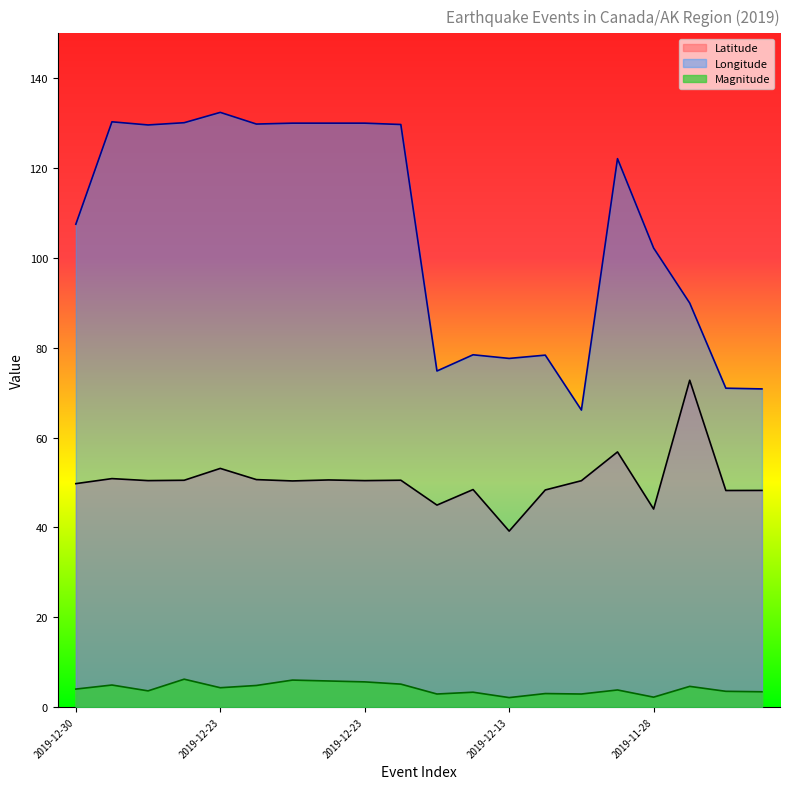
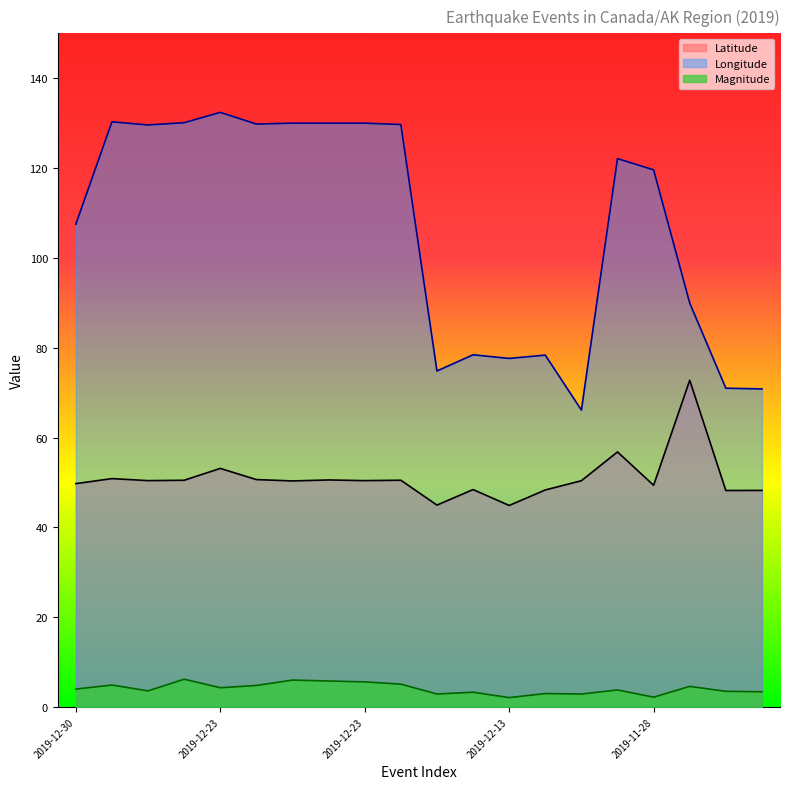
  {
    "Latitude": {
      "2019-12-30": 50,
-     "2019-12-13": 39,
-     "2019-11-28": 44
+     "2019-12-13": 45,
+     "2019-11-28": 49
    },
    "Longitude": {
      "2019-12-30": 108,
      "2019-12-13": 78,
-     "2019-11-28": 102
+     "2019-11-28": 120
    },
    "Magnitude": {
      "2019-12-30": 4,
      "2019-12-13": 2,
      "2019-11-28": 2
    }
  }
